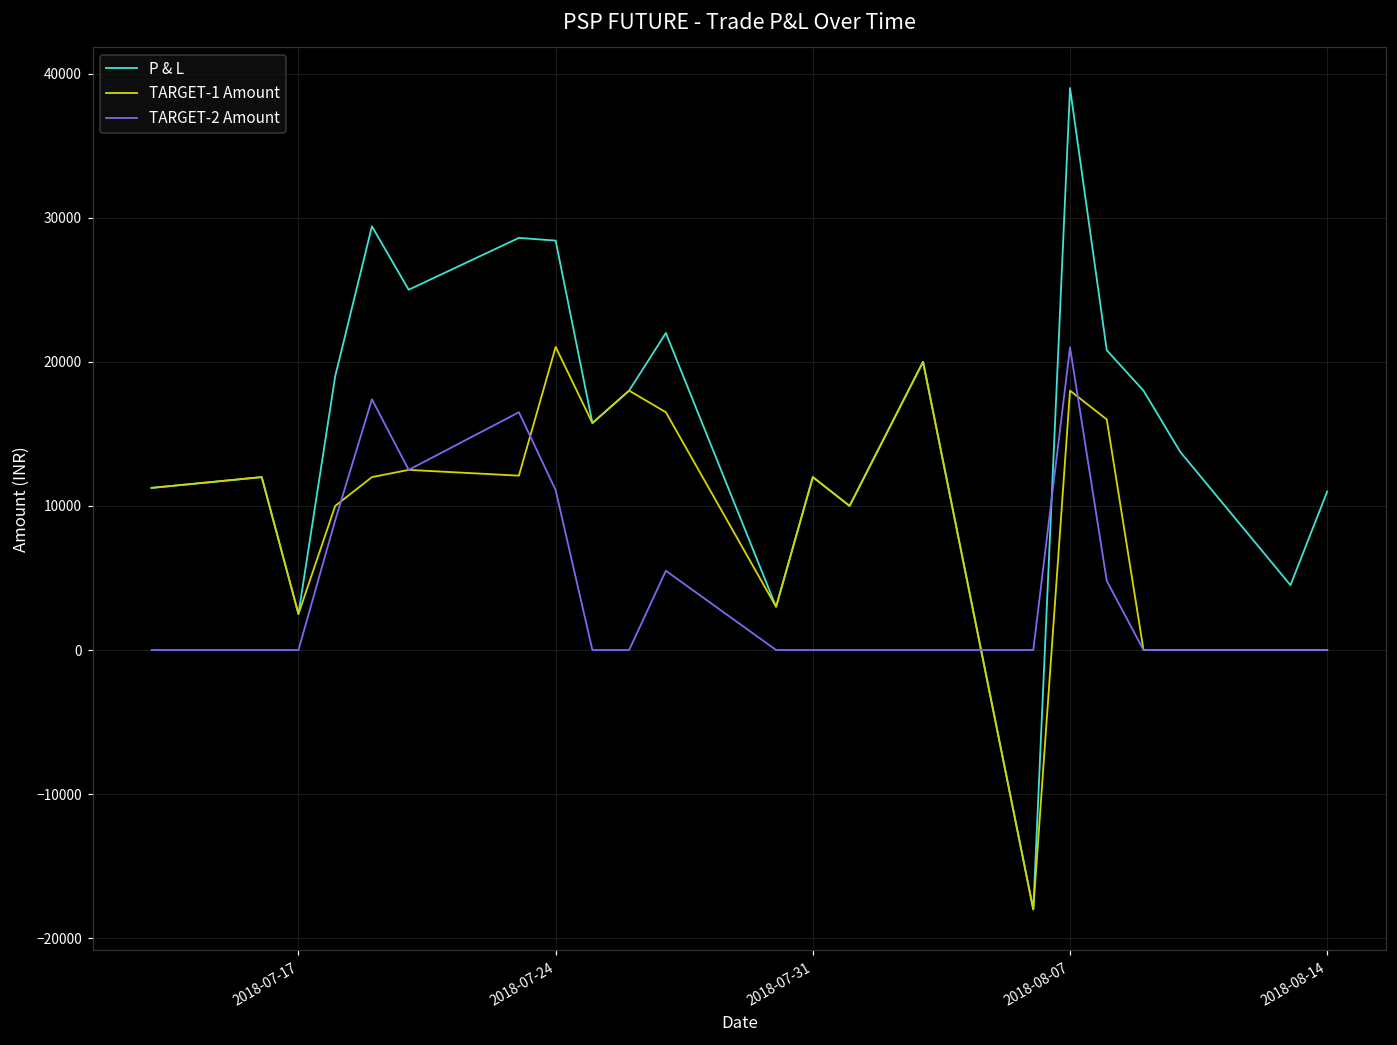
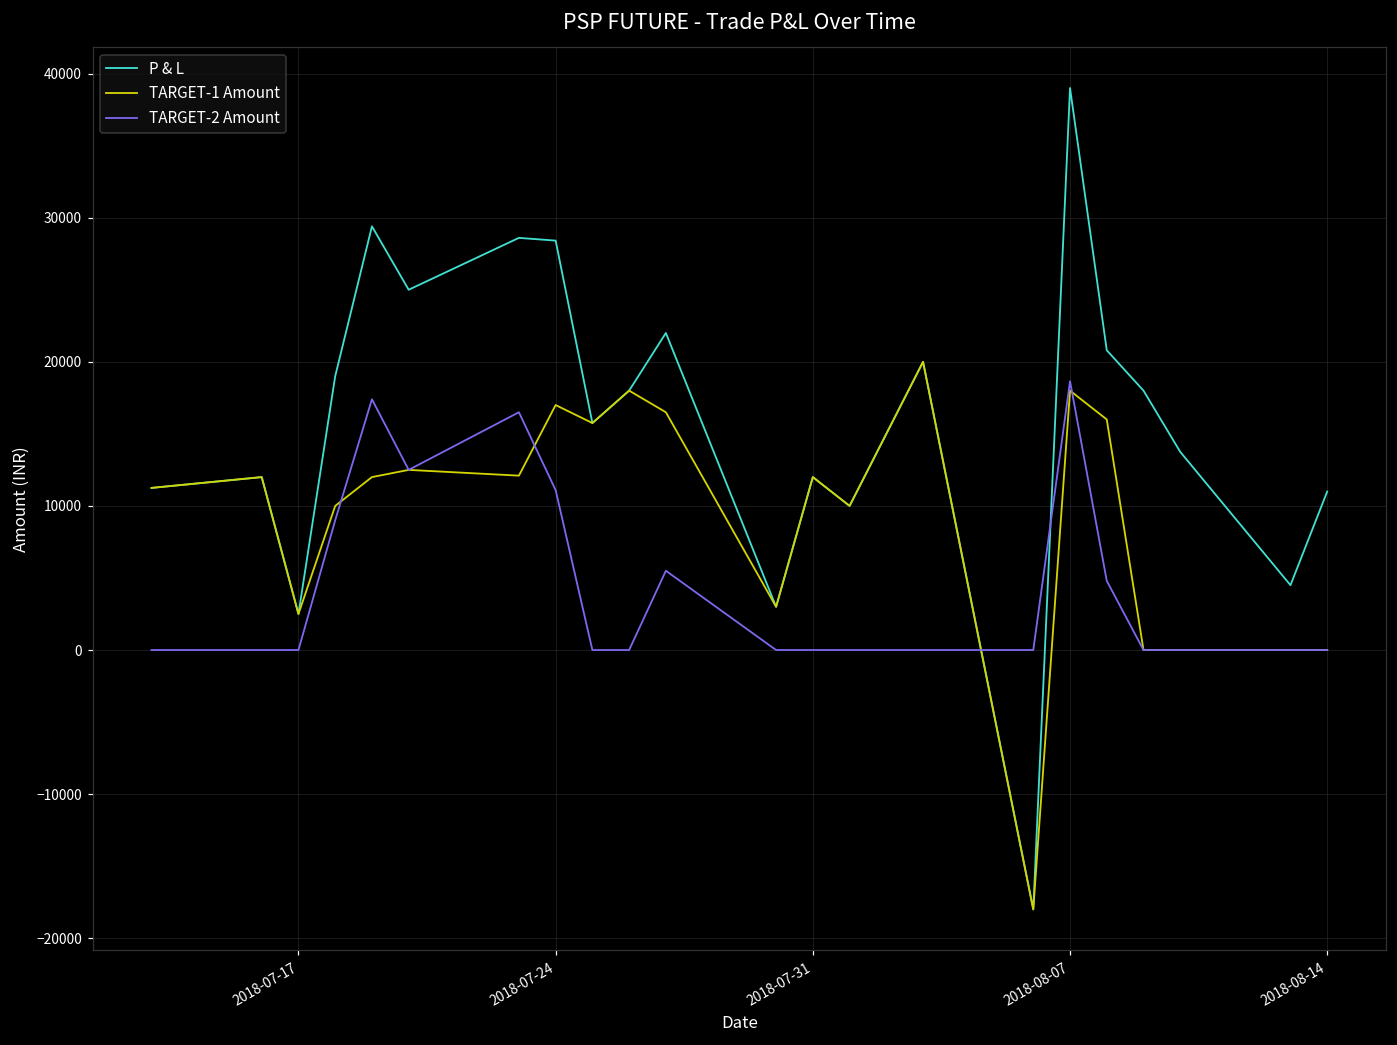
  {
    "P & L": {
      "2018-07-24": 28400,
      "2018-08-07": 39000,
      "2018-08-14": 11000
    },
    "TARGET-1 Amount": {
-     "2018-07-24": 21000,
+     "2018-07-24": 17000,
      "2018-08-07": 18000
    },
    "TARGET-2 Amount": {
      "2018-07-17": 0,
      "2018-07-24": 11100,
      "2018-07-31": 0,
-     "2018-08-07": 21000
+     "2018-08-07": 18700
    }
  }
